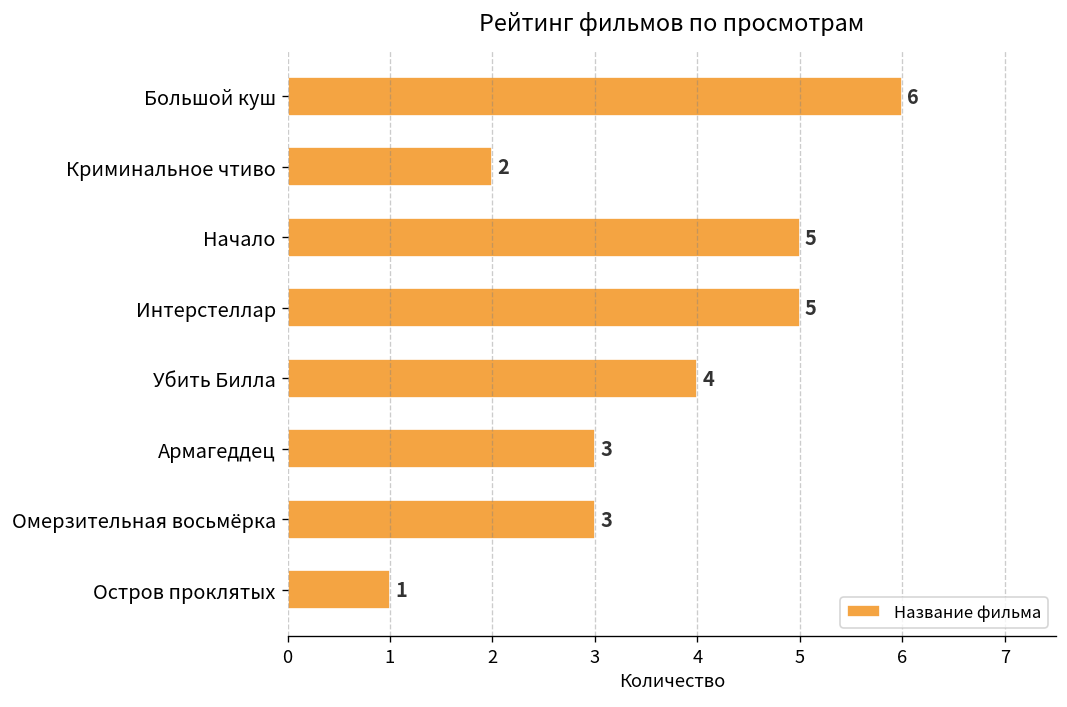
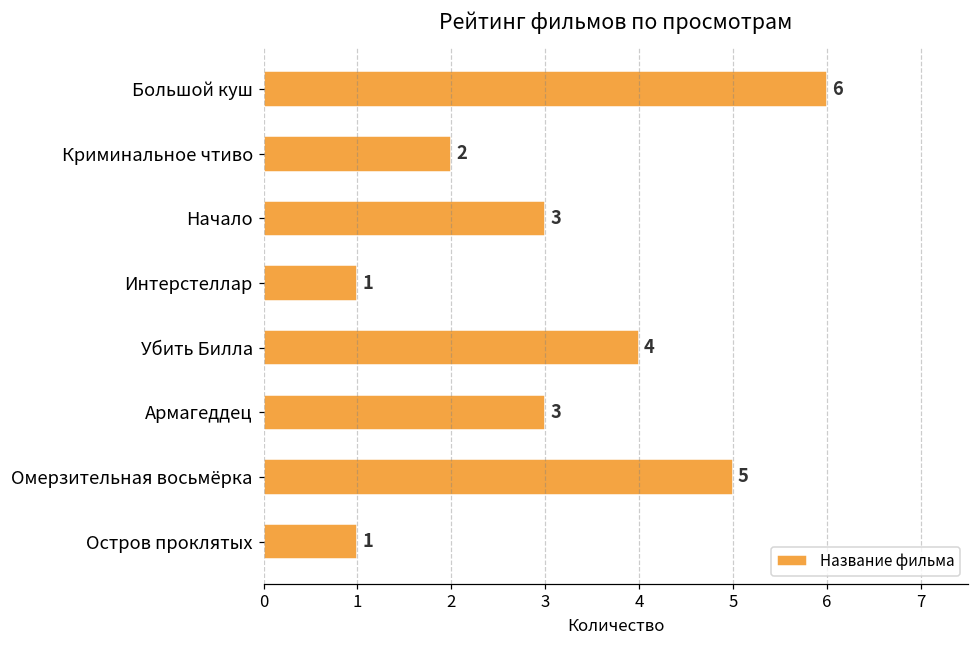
  {
    "Большой куш": 6,
    "Криминальное чтиво": 2,
-   "Начало": 5,
-   "Интерстеллар": 5,
+   "Начало": 3,
+   "Интерстеллар": 1,
    "Убить Билла": 4,
    "Армагеддец": 3,
-   "Омерзительная восьмёрка": 3,
+   "Омерзительная восьмёрка": 5,
    "Остров проклятых": 1
  }
